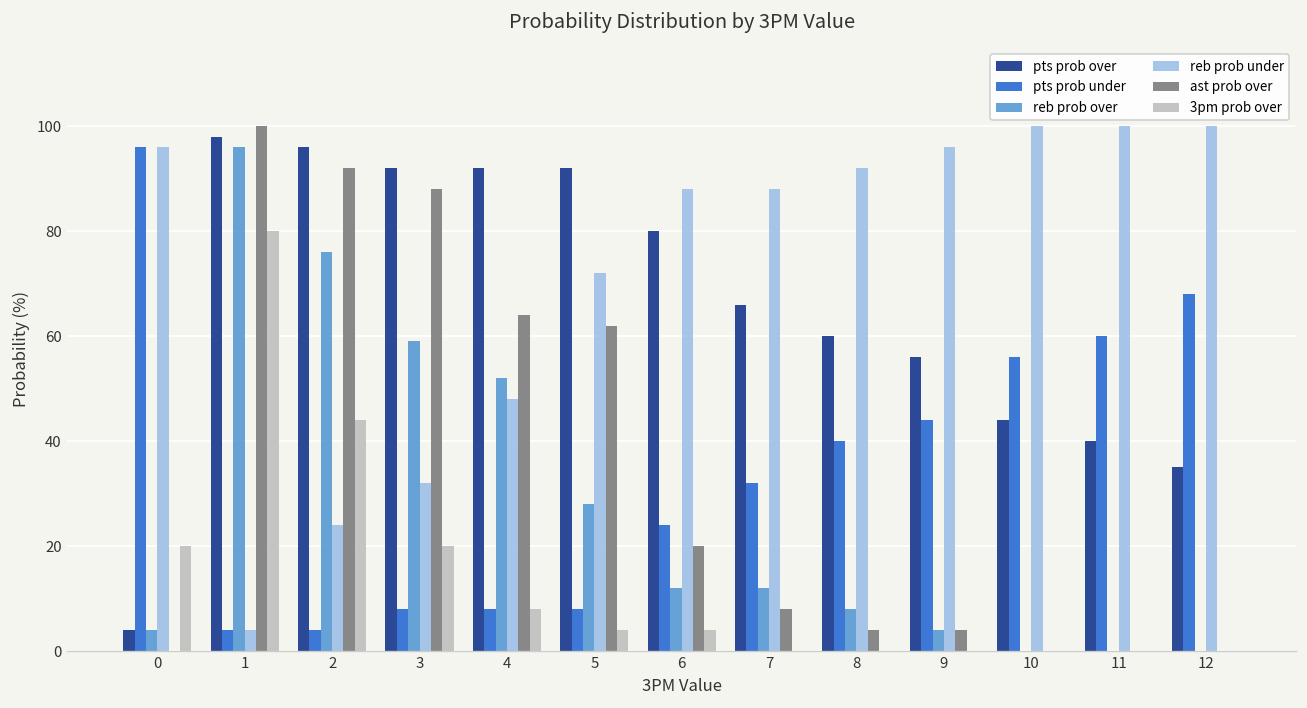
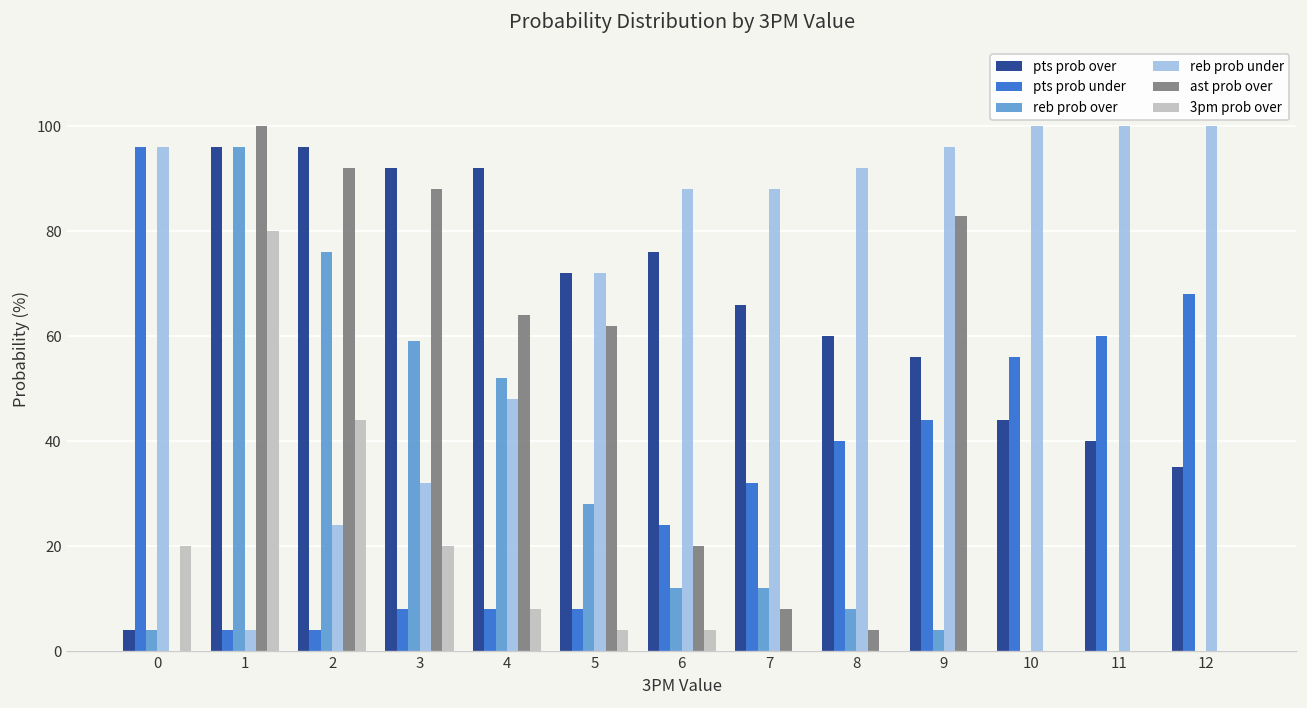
  {
    "pts prob over": {
      "0": 4,
-     "1": 98,
+     "1": 96,
      "2": 96,
      "3": 92,
      "4": 92,
-     "5": 92,
-     "6": 80,
+     "5": 72,
+     "6": 76,
      "7": 66,
      "8": 60,
      "9": 56,
      "10": 44,
      "11": 40,
      "12": 35
    },
    "pts prob under": {
      "0": 96,
      "1": 4,
      "2": 4,
      "3": 8,
      "4": 8,
      "5": 8,
      "6": 24,
      "7": 32,
      "8": 40,
      "9": 44,
      "10": 56,
      "11": 60,
      "12": 68
    },
    "reb prob over": {
      "0": 4,
      "1": 96,
      "2": 76,
      "3": 59,
      "4": 52,
      "5": 28,
      "6": 12,
      "7": 12,
      "8": 8,
      "9": 4,
      "10": 0,
      "11": 0,
      "12": 0
    },
    "ast prob over": {
      "0": 0,
      "1": 100,
      "2": 92,
      "3": 88,
      "4": 64,
      "5": 62,
      "6": 20,
      "7": 8,
      "8": 4,
-     "9": 4,
+     "9": 83,
      "10": 0,
      "11": 0,
      "12": 0
    }
  }
